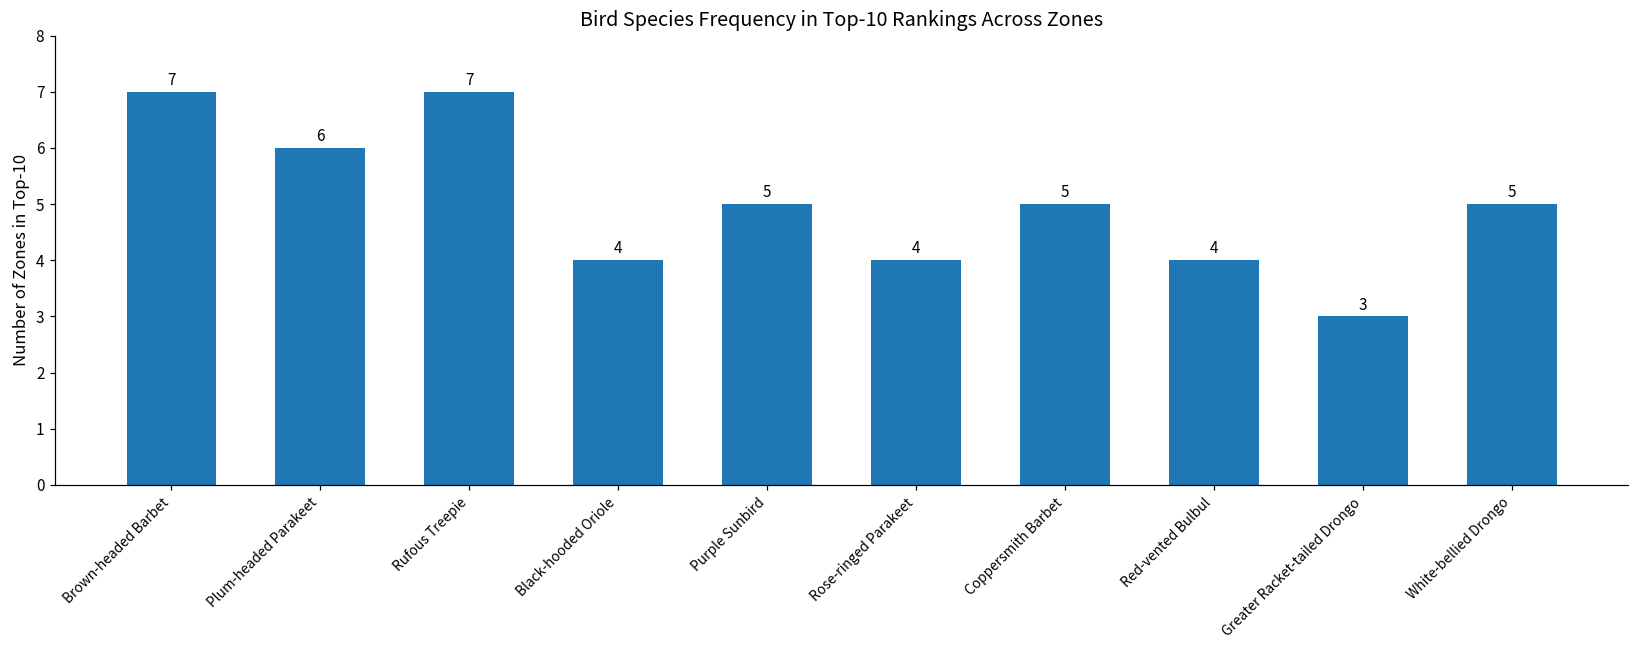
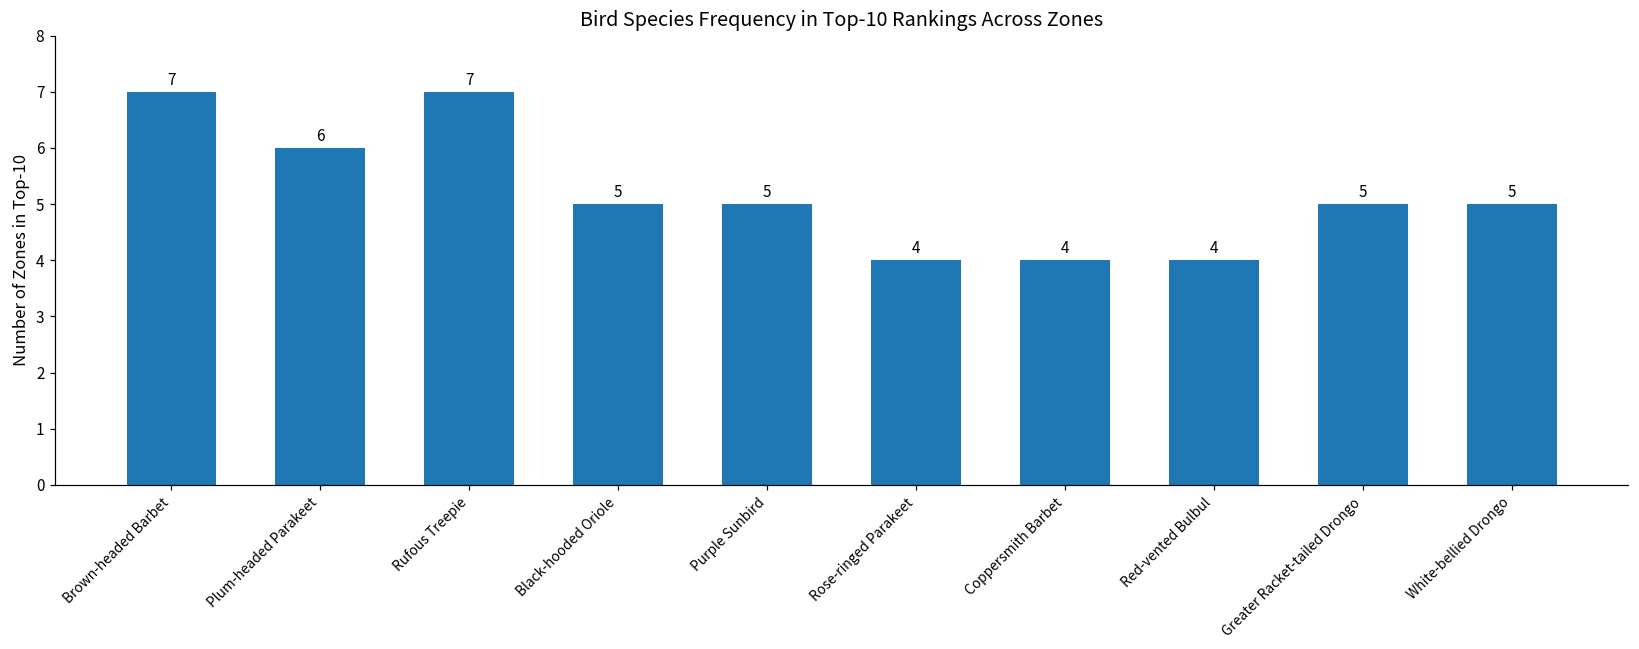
  {
    "Brown-headed Barbet": 7,
    "Plum-headed Parakeet": 6,
    "Rufous Treepie": 7,
-   "Black-hooded Oriole": 4,
+   "Black-hooded Oriole": 5,
    "Purple Sunbird": 5,
    "Rose-ringed Parakeet": 4,
-   "Coppersmith Barbet": 5,
+   "Coppersmith Barbet": 4,
    "Red-vented Bulbul": 4,
-   "Greater Racket-tailed Drongo": 3,
+   "Greater Racket-tailed Drongo": 5,
    "White-bellied Drongo": 5
  }
